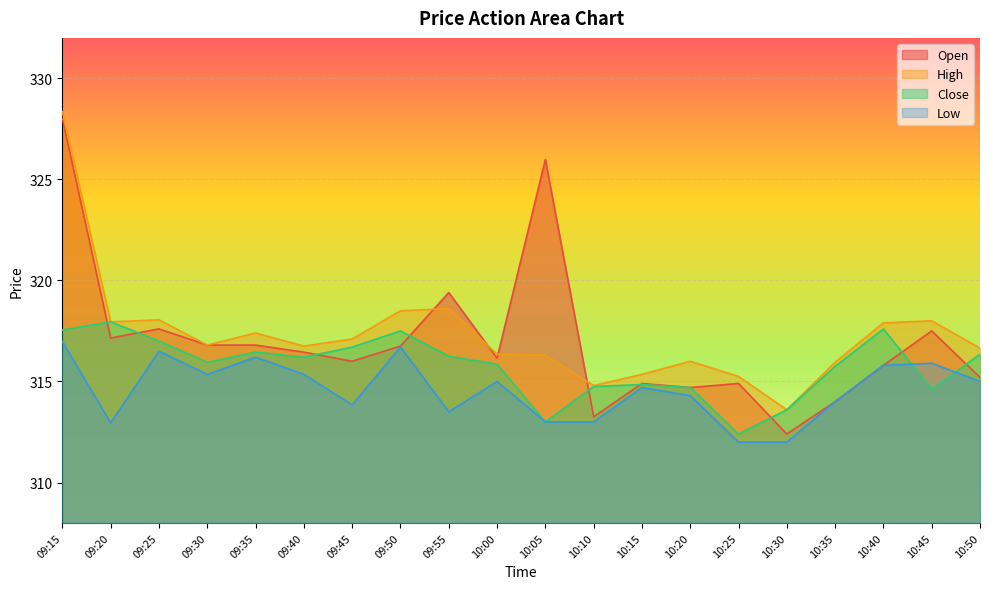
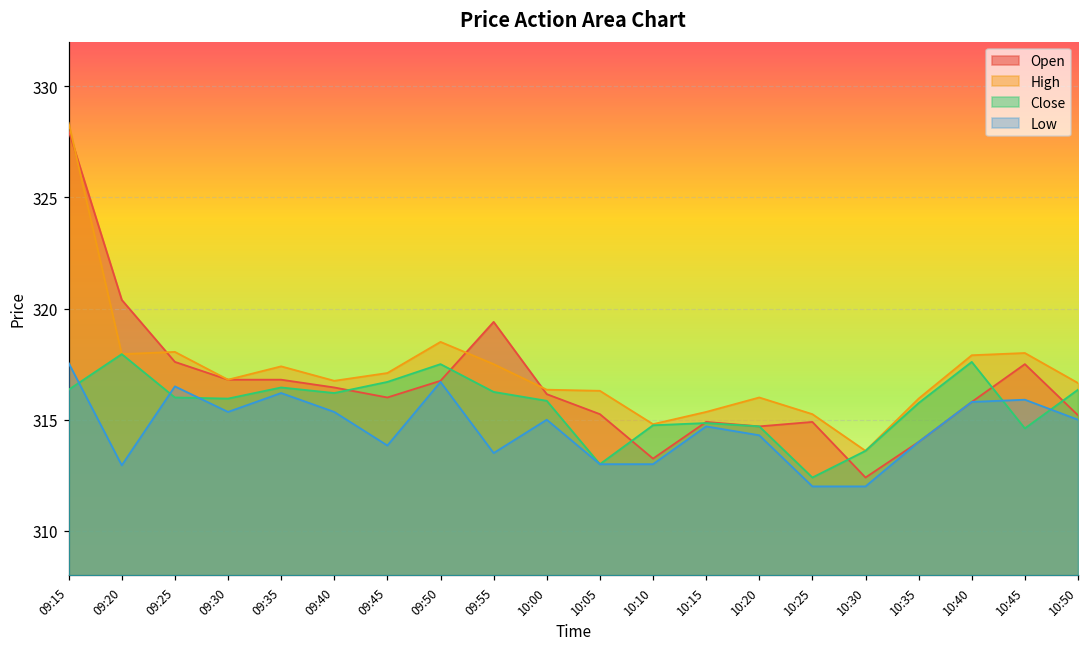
  {
    "Open": {
      "09:15": 328.0,
-     "09:20": 317.2,
+     "09:20": 320.4,
      "09:25": 317.6,
      "09:35": 316.8,
      "09:40": 316.5,
      "09:45": 316.0,
      "09:55": 319.4,
      "10:00": 316.2,
-     "10:05": 326.0,
+     "10:05": 315.3,
      "10:10": 313.3,
      "10:25": 314.9,
      "10:30": 312.4,
      "10:45": 317.5,
      "10:50": 315.2
    },
    "High": {
      "09:15": 328.4,
      "09:25": 318.1,
      "09:35": 317.4,
      "09:40": 316.8,
      "09:45": 317.1,
      "09:50": 318.5,
-     "09:55": 318.6,
+     "09:55": 317.5,
      "10:00": 316.4,
      "10:05": 316.3,
      "10:15": 315.4,
      "10:20": 316.0,
      "10:25": 315.3,
      "10:35": 316.0,
      "10:40": 317.9,
      "10:45": 318.0,
      "10:50": 316.7
    },
    "Close": {
-     "09:15": 317.6,
-     "09:25": 317,
+     "09:15": 316.4,
+     "09:25": 316,
      "09:30": 316.0,
      "09:35": 316.5,
      "09:40": 316.2,
      "09:45": 316.7,
      "09:50": 317.5,
      "09:55": 316.3,
      "10:00": 315.9,
      "10:25": 312.4,
      "10:35": 315.8,
      "10:40": 317.6,
      "10:45": 314.6,
      "10:50": 316.4
    },
    "Low": {
-     "09:15": 317.0,
+     "09:15": 317.6,
      "09:20": 313.0,
      "09:25": 316.5,
      "09:30": 315.4,
      "09:35": 316.2,
      "09:40": 315.4,
      "09:45": 313.8,
      "09:55": 313.5,
      "10:00": 315.0,
      "10:10": 313.0,
      "10:15": 314.7,
      "10:20": 314.3,
      "10:25": 312.0,
      "10:30": 312.0,
      "10:45": 315.9,
      "10:50": 315.0
    }
  }
